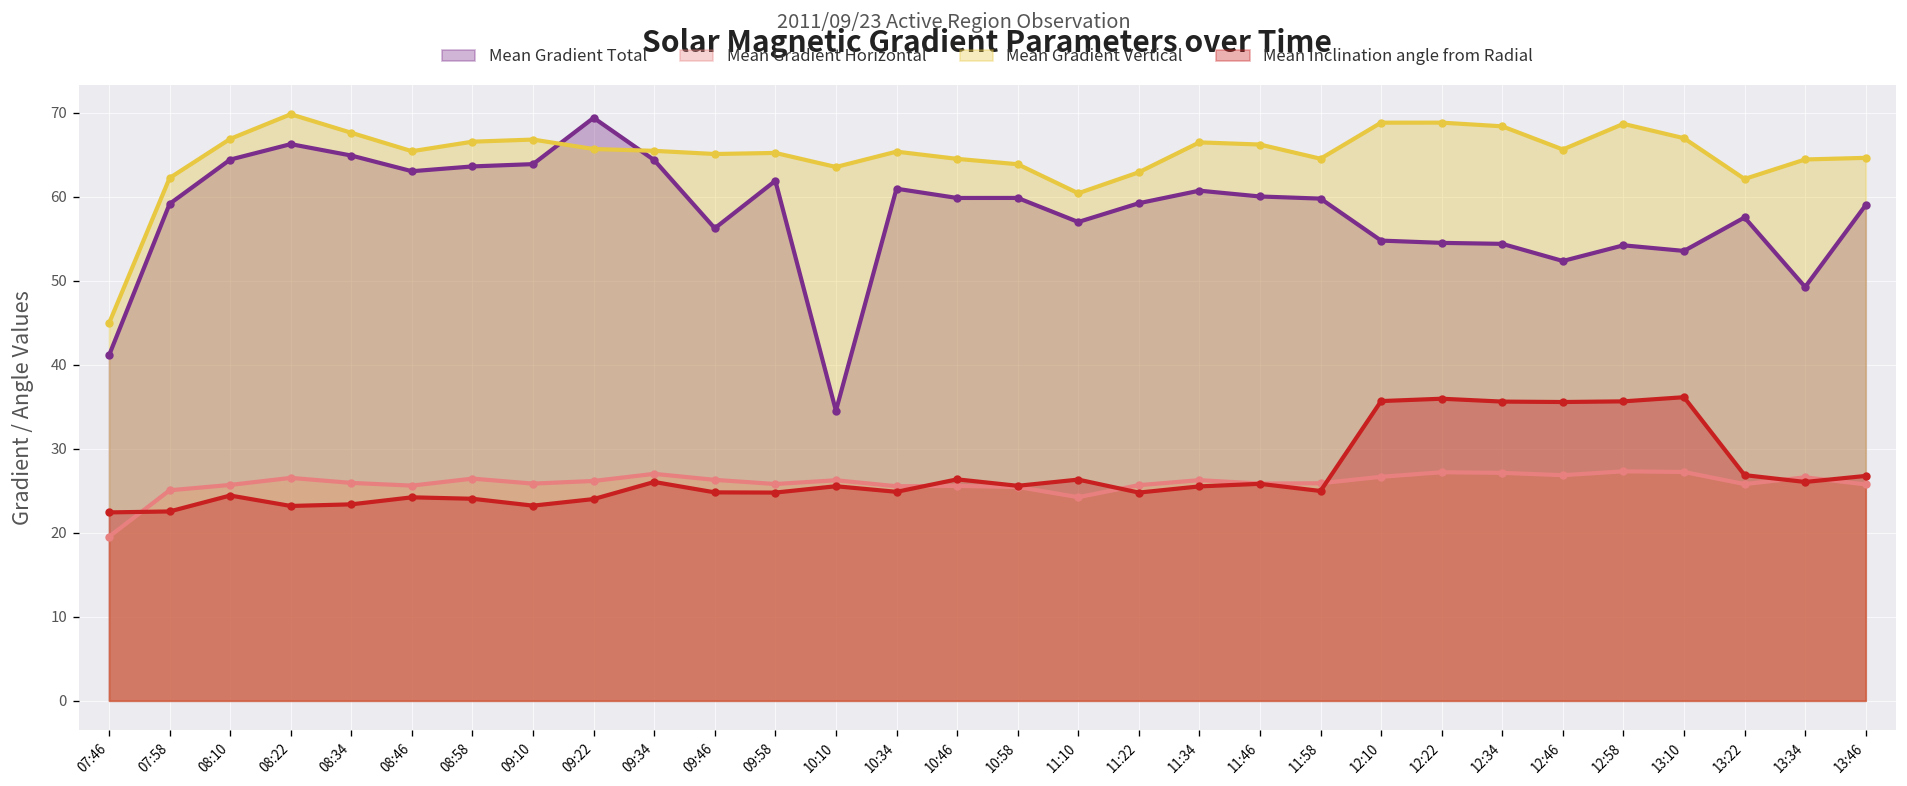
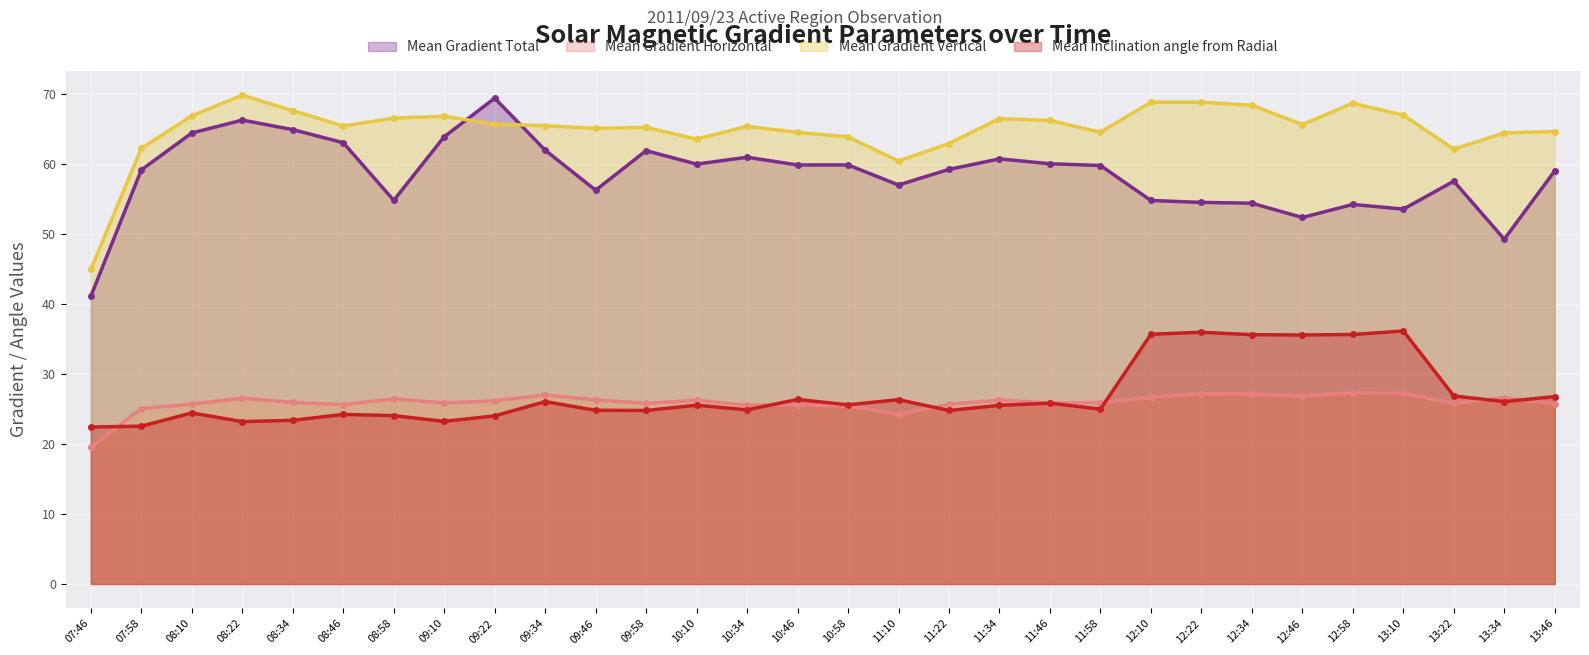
  {
    "Mean Gradient Total": {
      "07:46": 41,
      "07:58": 59,
      "08:10": 64,
      "08:22": 66,
      "08:34": 65,
      "08:46": 63,
-     "08:58": 64,
+     "08:58": 55,
      "09:10": 64,
      "09:22": 69,
-     "09:34": 64,
+     "09:34": 62,
      "09:46": 56,
      "09:58": 62,
-     "10:10": 35,
+     "10:10": 60,
      "10:34": 61,
      "10:46": 60,
      "10:58": 60,
      "11:10": 57,
      "11:22": 59,
      "11:34": 61,
      "11:46": 60,
      "11:58": 60,
      "12:10": 55,
      "12:22": 55,
      "12:34": 54,
      "12:46": 52,
      "12:58": 54,
      "13:10": 54,
      "13:22": 58,
      "13:34": 49,
      "13:46": 59
    },
    "Mean Inclination angle from Radial": {
      "07:46": 22,
      "07:58": 23,
      "08:10": 24,
      "08:22": 23,
      "08:34": 23,
      "08:46": 24,
      "08:58": 24,
      "09:10": 23,
      "09:22": 24,
      "09:34": 26,
      "09:46": 25,
      "09:58": 25,
      "10:10": 26,
      "10:34": 25,
      "10:46": 26,
      "11:10": 26,
      "11:22": 25,
      "11:34": 26,
      "11:58": 25,
      "12:10": 36,
      "12:22": 36,
      "12:34": 36,
      "12:46": 36,
      "12:58": 36,
      "13:10": 36,
      "13:22": 27,
      "13:34": 26,
      "13:46": 27
    }
  }
